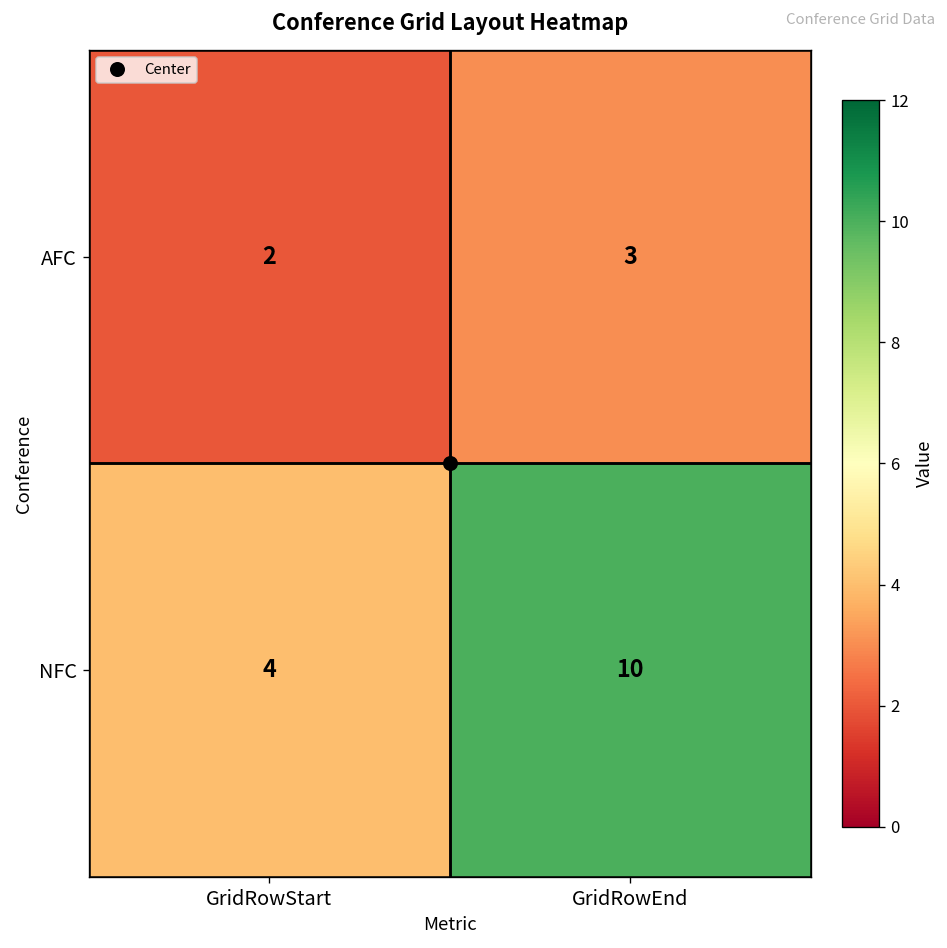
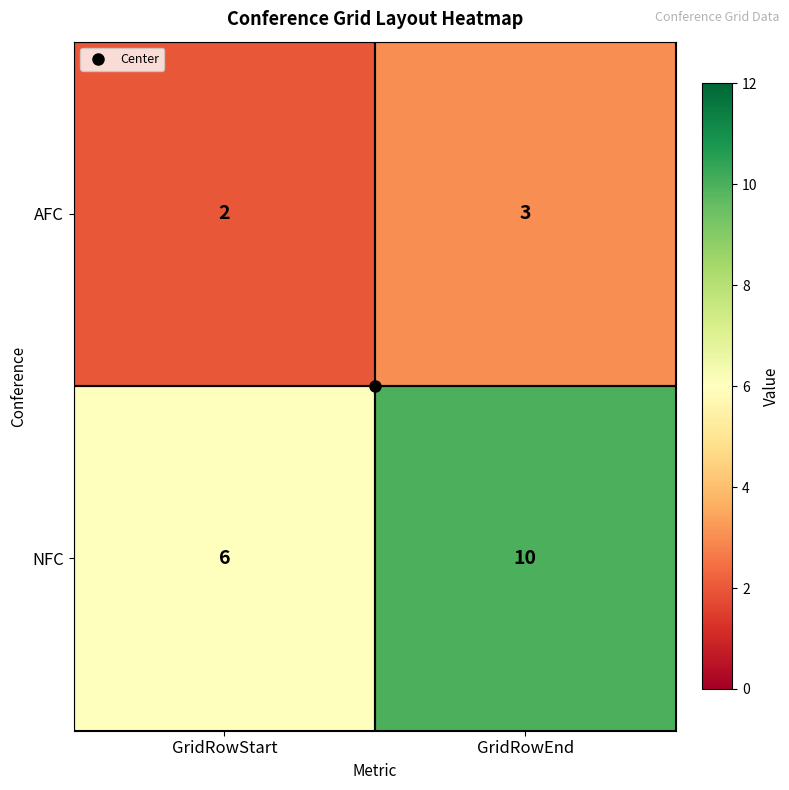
  {
    "AFC": {
      "GridRowStart": 2,
      "GridRowEnd": 3
    },
    "NFC": {
-     "GridRowStart": 4,
+     "GridRowStart": 6,
      "GridRowEnd": 10
    }
  }
